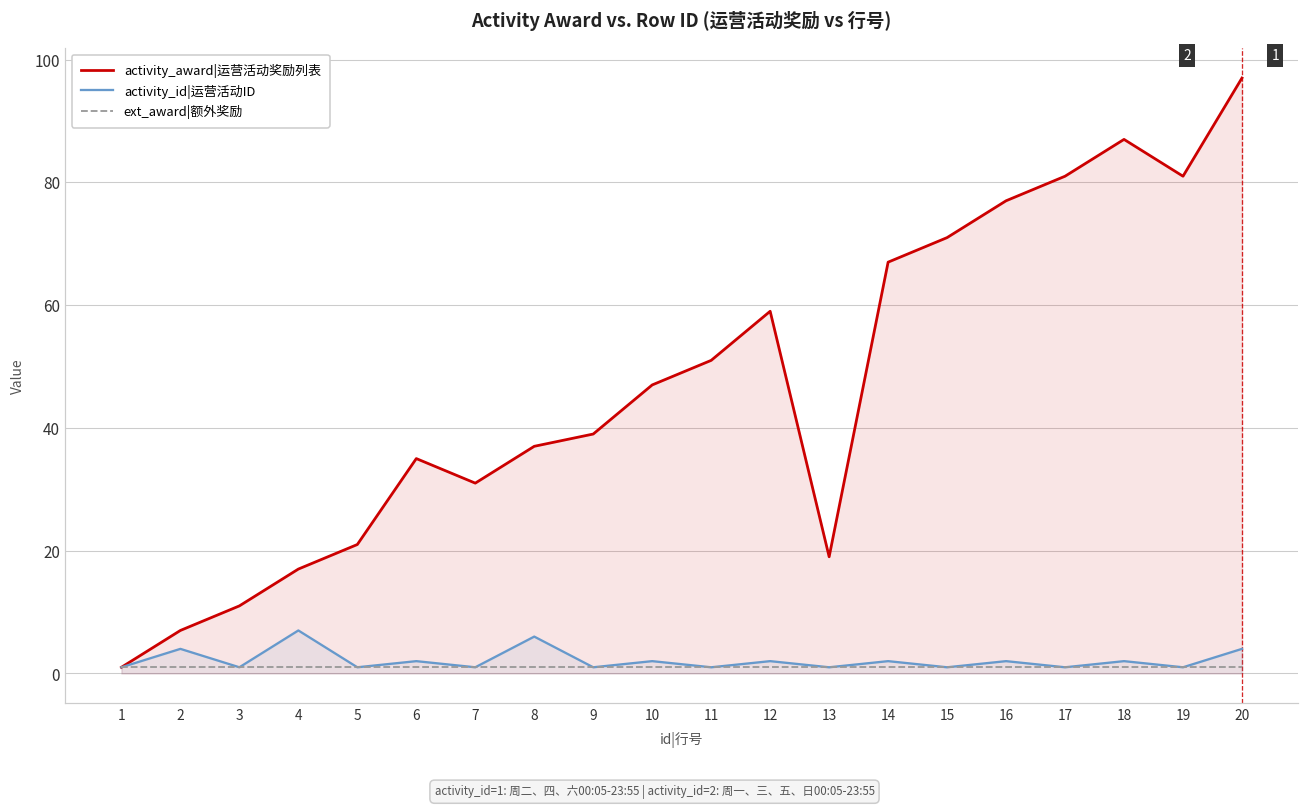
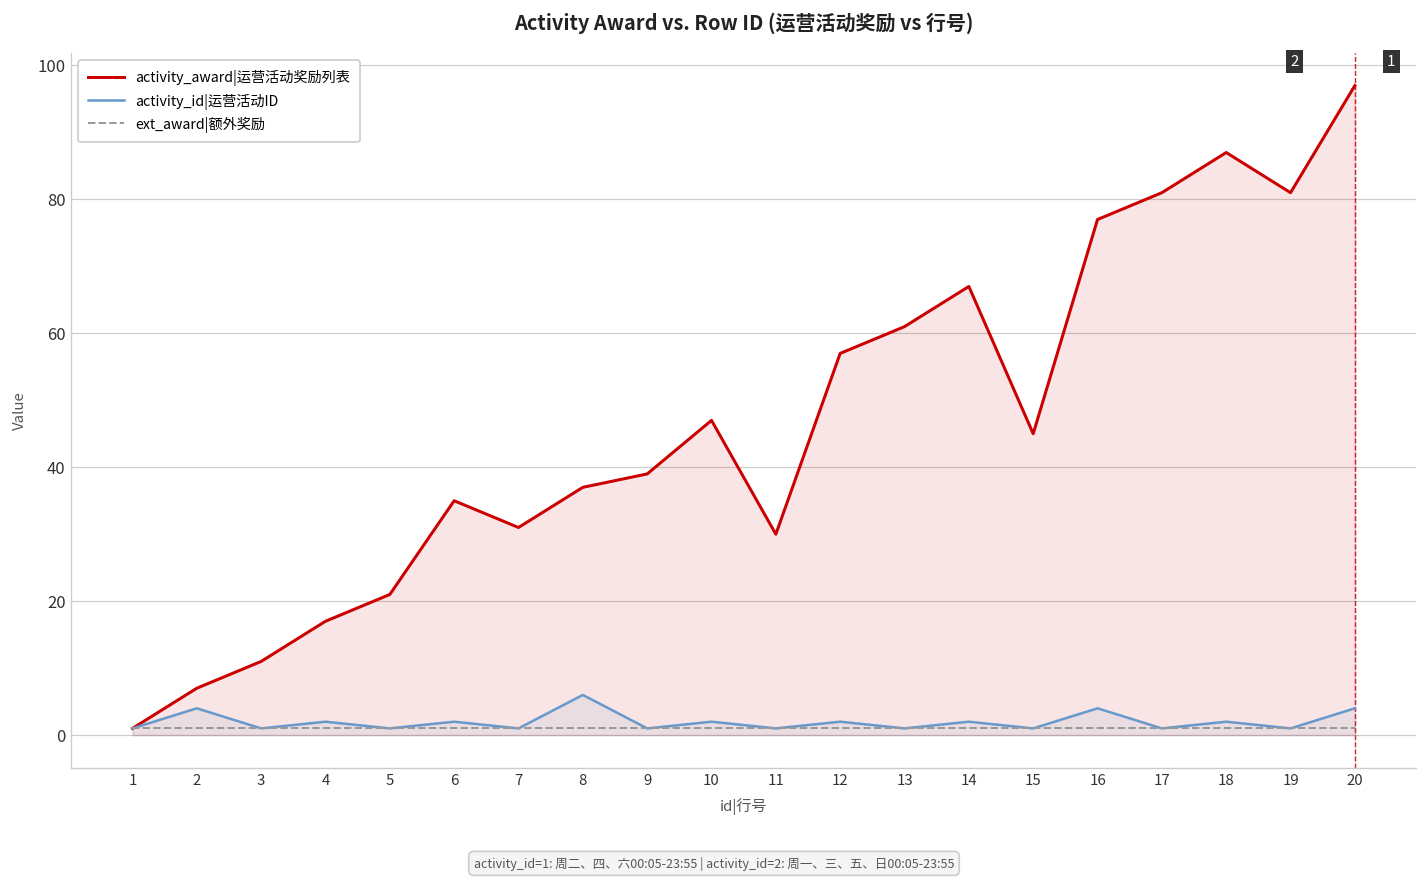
  {
    "activity_award|运营活动奖励列表": {
      "2": 7,
      "3": 11,
      "4": 17,
      "5": 21,
      "6": 35,
      "7": 31,
      "8": 37,
      "9": 39,
      "10": 47,
-     "11": 51,
-     "12": 59,
-     "13": 19,
+     "11": 30,
+     "12": 57,
+     "13": 61,
      "14": 67,
-     "15": 71,
+     "15": 45,
      "16": 77,
      "17": 81,
      "18": 87,
      "19": 81,
      "20": 97
    },
    "activity_id|运营活动ID": {
      "2": 4,
-     "4": 7,
+     "4": 2,
      "6": 2,
      "8": 6,
      "10": 2,
      "12": 2,
      "14": 2,
-     "16": 2,
+     "16": 4,
      "18": 2,
      "20": 4
    },
    "ext_award|额外奖励": {
      "2": 1,
      "4": 1,
      "6": 1,
      "8": 1,
      "10": 1,
      "12": 1,
      "14": 1,
      "16": 1,
      "18": 1,
      "20": 1
    }
  }
